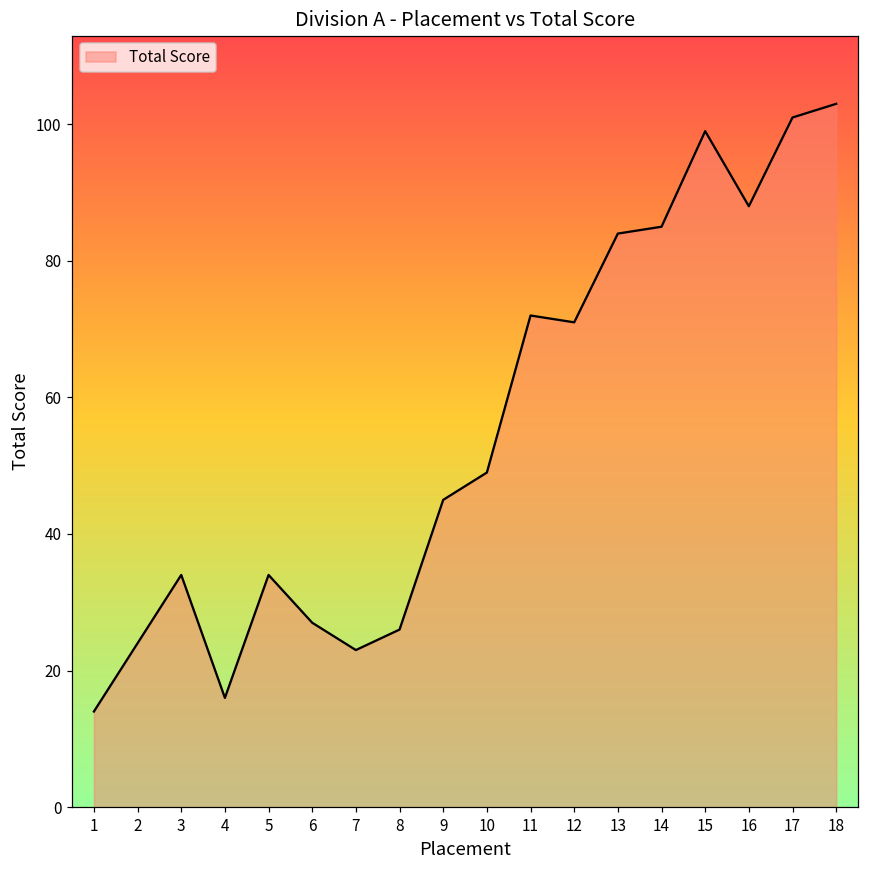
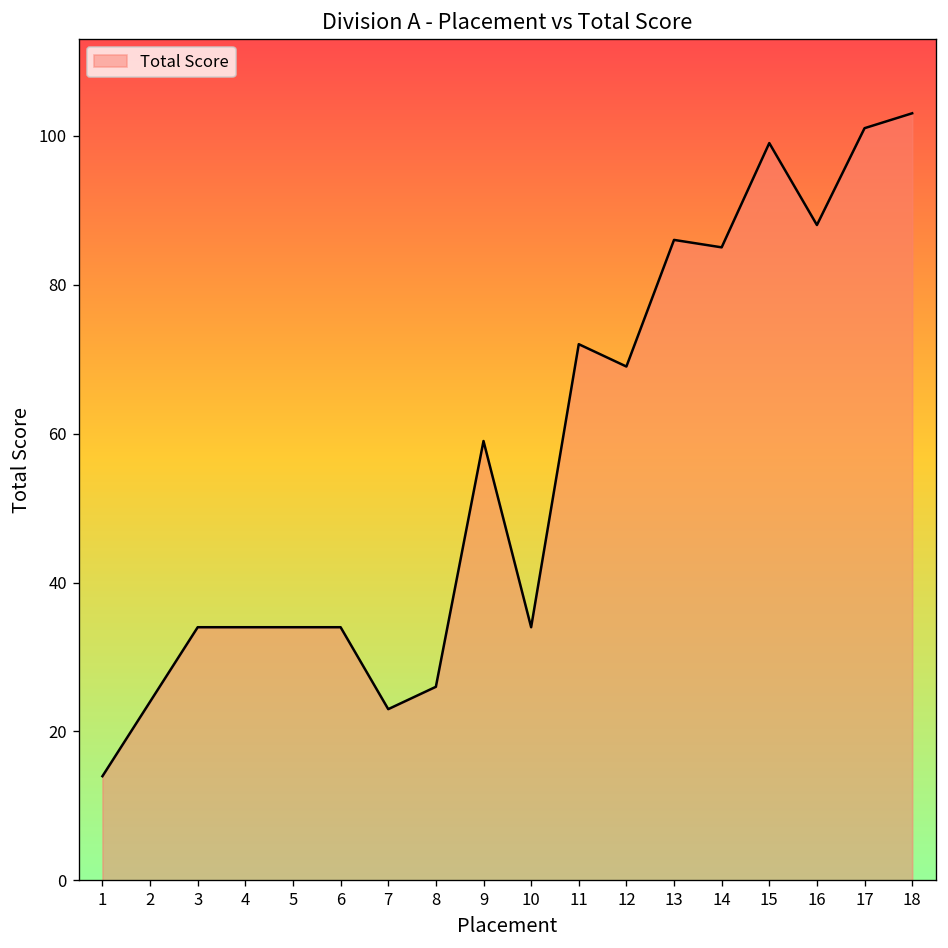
  {
    "1": 14,
    "2": 24,
    "3": 34,
-   "4": 16,
+   "4": 34,
    "5": 34,
-   "6": 27,
+   "6": 34,
    "7": 23,
    "8": 26,
-   "9": 45,
-   "10": 49,
+   "9": 59,
+   "10": 34,
    "11": 72,
-   "12": 71,
-   "13": 84,
+   "12": 69,
+   "13": 86,
    "14": 85,
    "15": 99,
    "16": 88,
    "17": 101,
    "18": 103
  }
